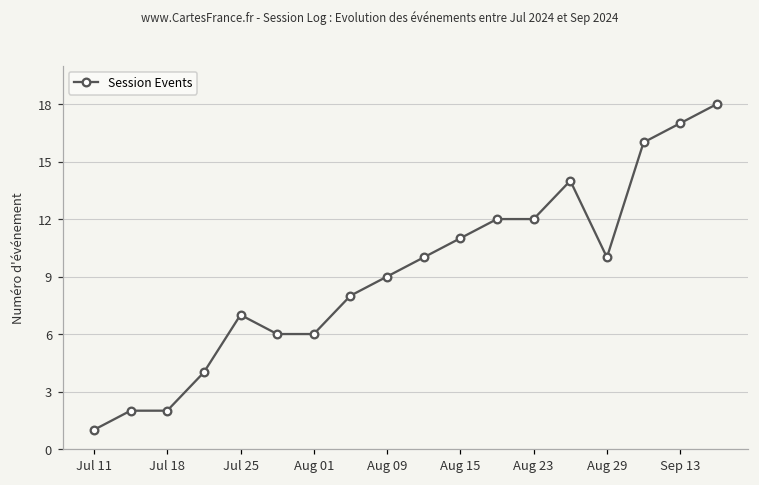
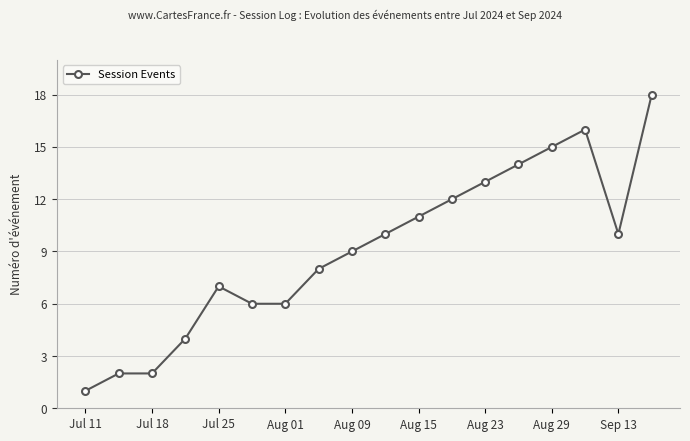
  {
    "Jul 11": 1,
    "Jul 18": 2,
    "Jul 25": 7,
    "Aug 01": 6,
    "Aug 09": 9,
    "Aug 15": 11,
-   "Aug 23": 12,
-   "Aug 29": 10,
-   "Sep 13": 17
+   "Aug 23": 13,
+   "Aug 29": 15,
+   "Sep 13": 10
  }
